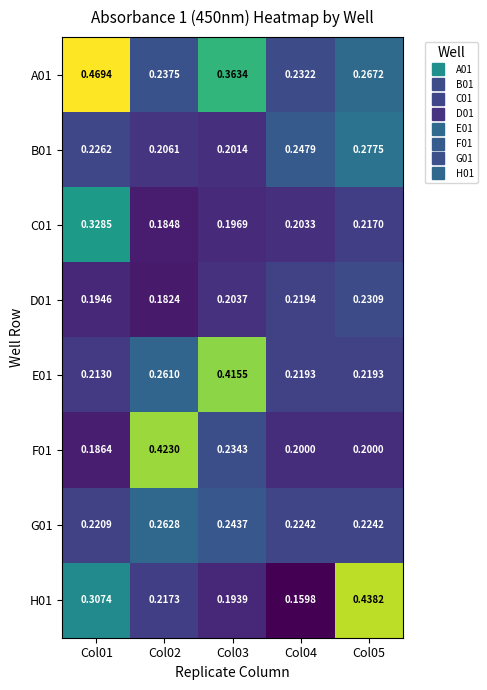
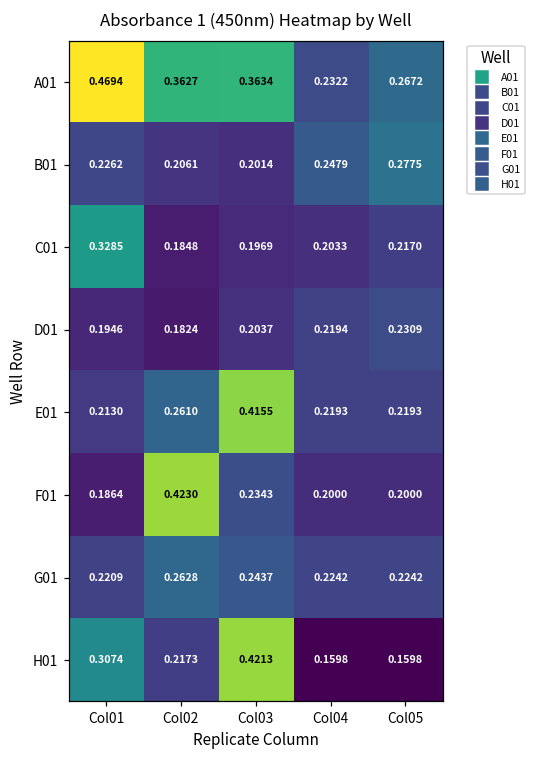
  {
    "A01": {
      "Col01": 0.4694,
-     "Col02": 0.2375,
+     "Col02": 0.3627,
      "Col03": 0.3634,
      "Col04": 0.2322,
      "Col05": 0.2672
    },
    "B01": {
      "Col01": 0.2262,
      "Col02": 0.2061,
      "Col03": 0.2014,
      "Col04": 0.2479,
      "Col05": 0.2775
    },
    "C01": {
      "Col01": 0.3285,
      "Col02": 0.1848,
      "Col03": 0.1969,
      "Col04": 0.2033,
      "Col05": 0.2170
    },
    "D01": {
      "Col01": 0.1946,
      "Col02": 0.1824,
      "Col03": 0.2037,
      "Col04": 0.2194,
      "Col05": 0.2309
    },
    "E01": {
      "Col01": 0.2130,
      "Col02": 0.2610,
      "Col03": 0.4155,
      "Col04": 0.2193,
      "Col05": 0.2193
    },
    "F01": {
      "Col01": 0.1864,
      "Col02": 0.4230,
      "Col03": 0.2343,
      "Col04": 0.2000,
      "Col05": 0.2000
    },
    "G01": {
      "Col01": 0.2209,
      "Col02": 0.2628,
      "Col03": 0.2437,
      "Col04": 0.2242,
      "Col05": 0.2242
    },
    "H01": {
      "Col01": 0.3074,
      "Col02": 0.2173,
-     "Col03": 0.1939,
+     "Col03": 0.4213,
      "Col04": 0.1598,
-     "Col05": 0.4382
+     "Col05": 0.1598
    }
  }
